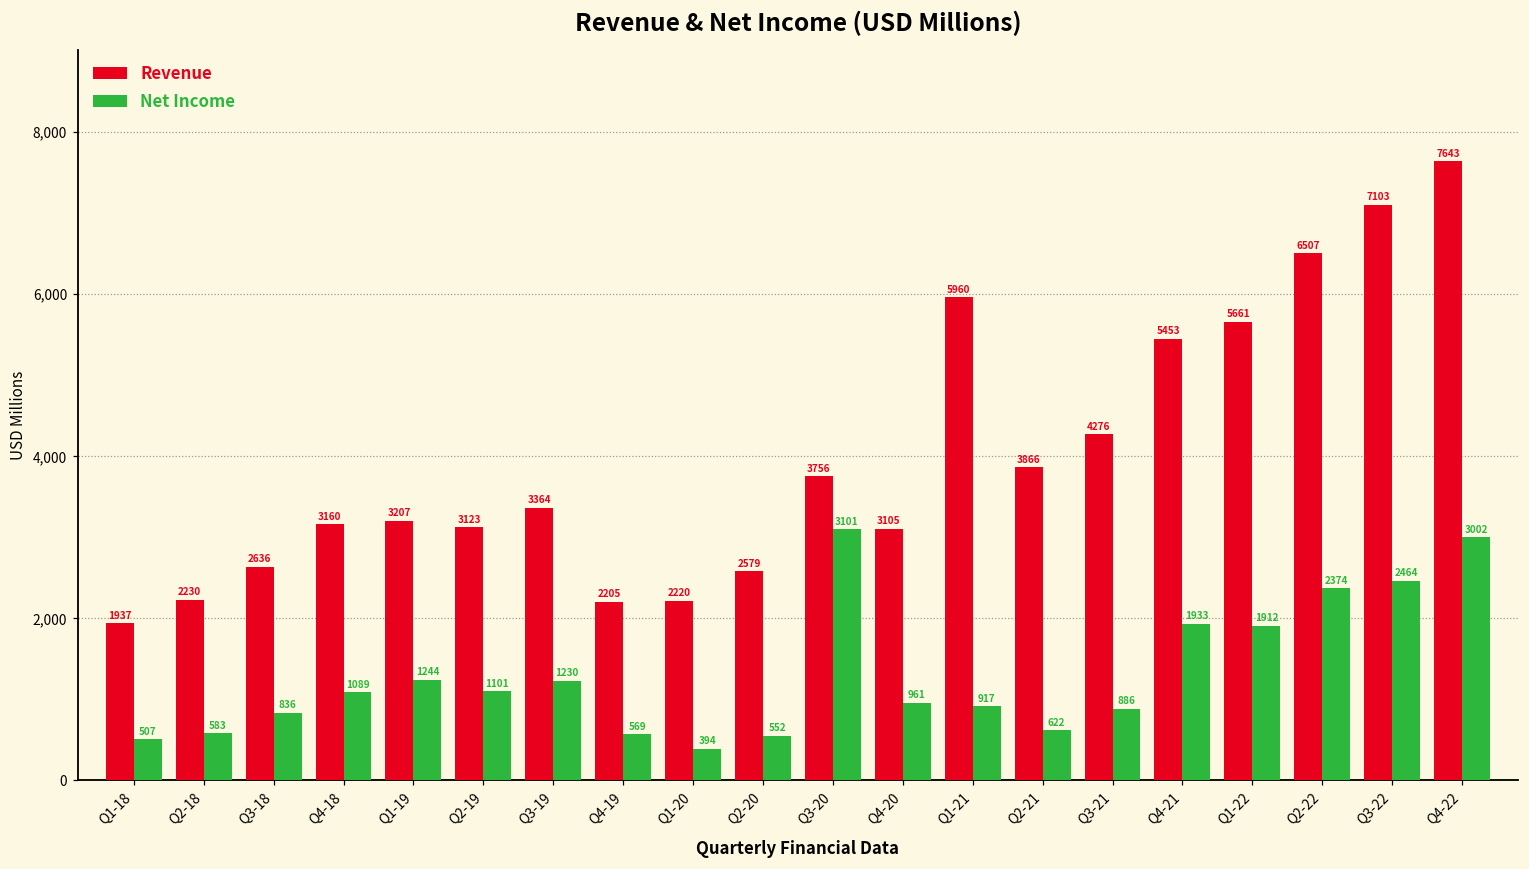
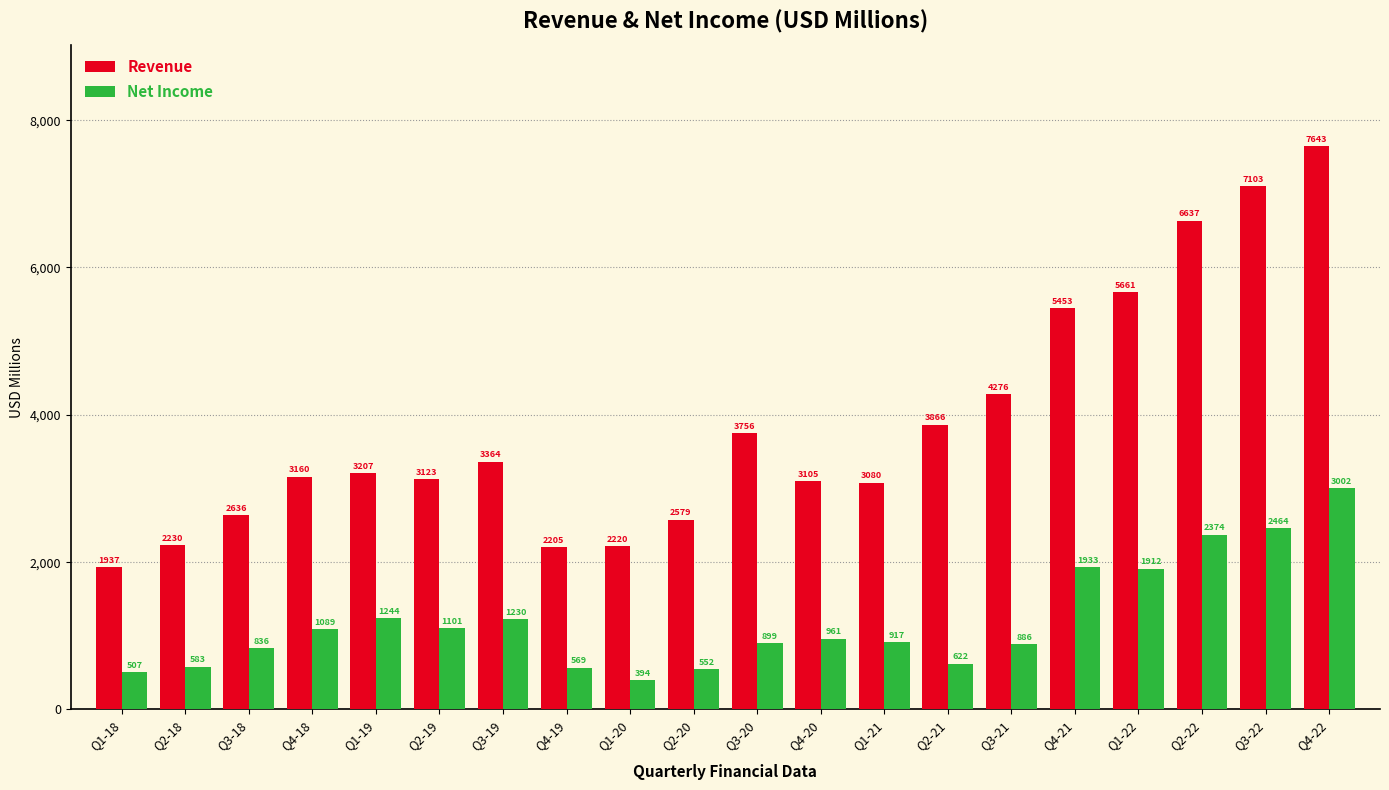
  {
    "Revenue": {
      "Q1-18": 1937,
      "Q2-18": 2230,
      "Q3-18": 2636,
      "Q4-18": 3160,
      "Q1-19": 3207,
      "Q2-19": 3123,
      "Q3-19": 3364,
      "Q4-19": 2205,
      "Q1-20": 2220,
      "Q2-20": 2579,
      "Q3-20": 3756,
      "Q4-20": 3105,
-     "Q1-21": 5960,
+     "Q1-21": 3080,
      "Q2-21": 3866,
      "Q3-21": 4276,
      "Q4-21": 5453,
      "Q1-22": 5661,
-     "Q2-22": 6507,
+     "Q2-22": 6637,
      "Q3-22": 7103,
      "Q4-22": 7643
    },
    "Net Income": {
      "Q1-18": 507,
      "Q2-18": 583,
      "Q3-18": 836,
      "Q4-18": 1089,
      "Q1-19": 1244,
      "Q2-19": 1101,
      "Q3-19": 1230,
      "Q4-19": 569,
      "Q1-20": 394,
      "Q2-20": 552,
-     "Q3-20": 3101,
+     "Q3-20": 899,
      "Q4-20": 961,
      "Q1-21": 917,
      "Q2-21": 622,
      "Q3-21": 886,
      "Q4-21": 1933,
      "Q1-22": 1912,
      "Q2-22": 2374,
      "Q3-22": 2464,
      "Q4-22": 3002
    }
  }
